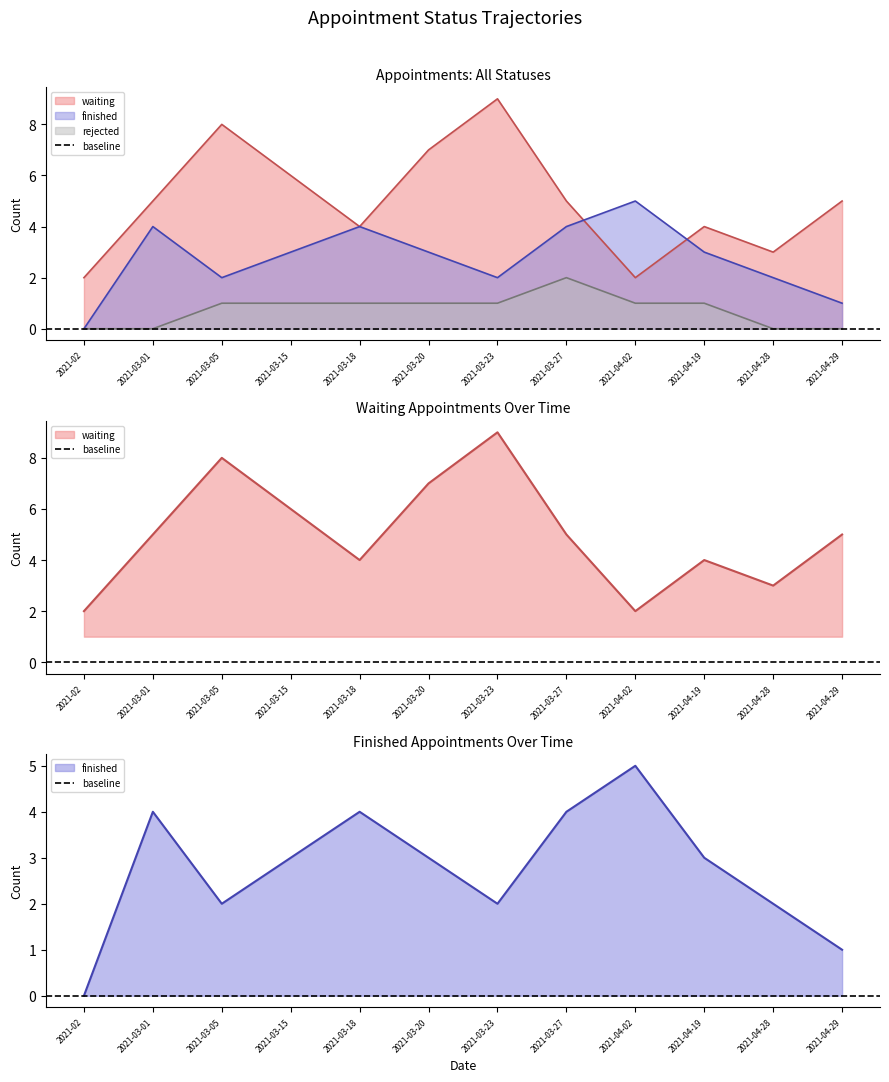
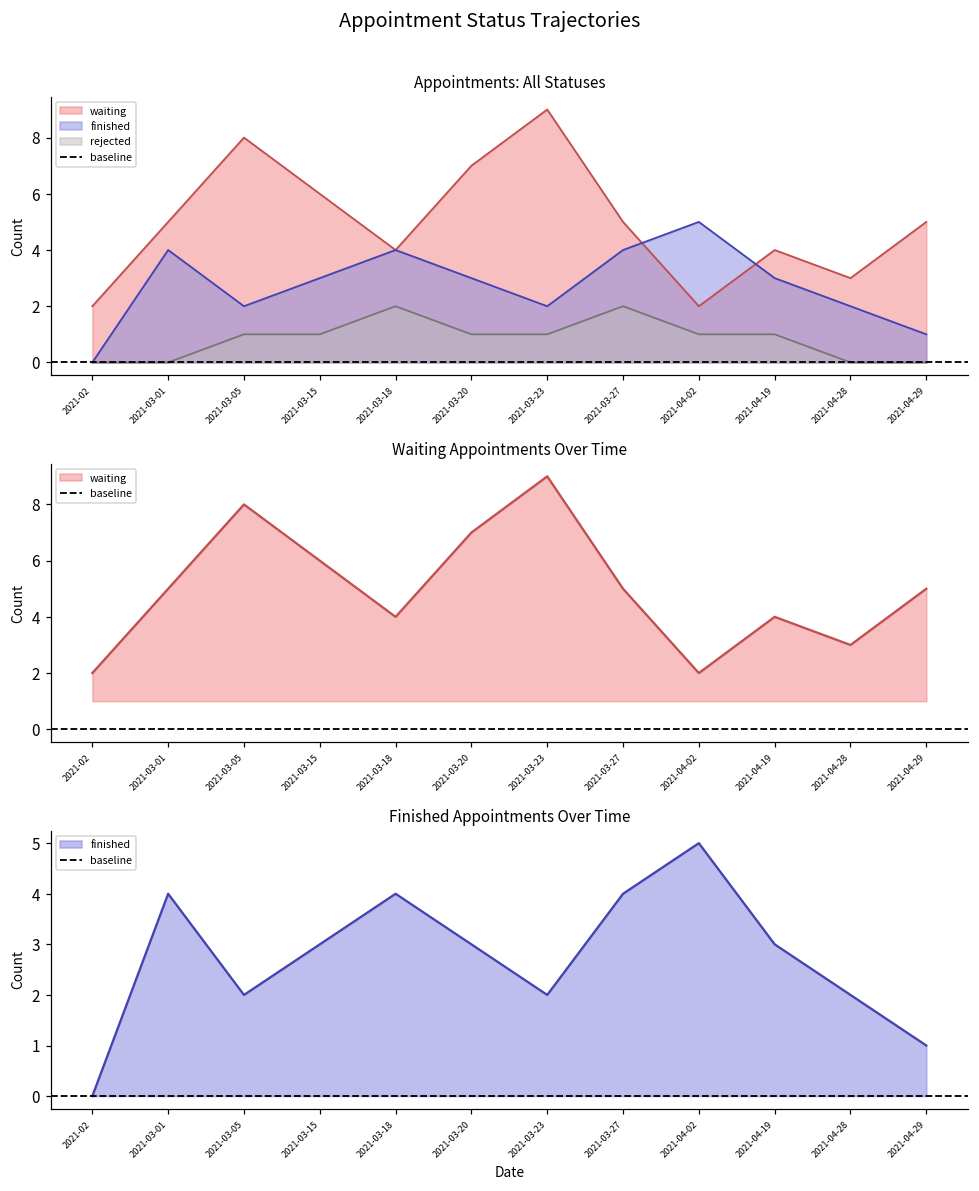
  {
    "Appointments: All Statuses": {
      "waiting": {
        "2021-02": 2,
        "2021-03-01": 5,
        "2021-03-05": 8,
        "2021-03-15": 6,
        "2021-03-20": 7,
        "2021-03-23": 9,
        "2021-03-27": 5,
        "2021-04-02": 2,
        "2021-04-19": 4,
        "2021-04-28": 3,
        "2021-04-29": 5
      },
      "finished": {
        "2021-03-01": 4,
        "2021-03-05": 2,
        "2021-03-15": 3,
        "2021-03-20": 3,
        "2021-03-23": 2,
        "2021-03-27": 4,
        "2021-04-02": 5,
        "2021-04-19": 3,
        "2021-04-28": 2,
        "2021-04-29": 1
      },
      "rejected": {
        "2021-03-01": 0,
        "2021-03-05": 1,
        "2021-03-15": 1,
-       "2021-03-18": 1,
+       "2021-03-18": 2,
        "2021-03-20": 1,
        "2021-03-23": 1,
        "2021-03-27": 2,
        "2021-04-02": 1,
        "2021-04-19": 1,
        "2021-04-28": 0,
        "2021-04-29": 0
      }
    },
    "Waiting Appointments Over Time": {
      "2021-02": 2.0,
      "2021-03-01": 5.0,
      "2021-03-05": 8.0,
      "2021-03-15": 6.0,
      "2021-03-18": 4.0,
      "2021-03-20": 7.0,
      "2021-03-23": 9.0,
      "2021-03-27": 5.0,
      "2021-04-02": 2.0,
      "2021-04-19": 4.0,
      "2021-04-28": 3.0,
      "2021-04-29": 5.0
    },
    "Finished Appointments Over Time": {
      "2021-02": 0.0,
      "2021-03-01": 4.0,
      "2021-03-05": 2.0,
      "2021-03-15": 3.0,
      "2021-03-18": 4.0,
      "2021-03-20": 3.0,
      "2021-03-23": 2.0,
      "2021-03-27": 4.0,
      "2021-04-02": 5.0,
      "2021-04-19": 3.0,
      "2021-04-28": 2.0,
      "2021-04-29": 1.0
    }
  }
